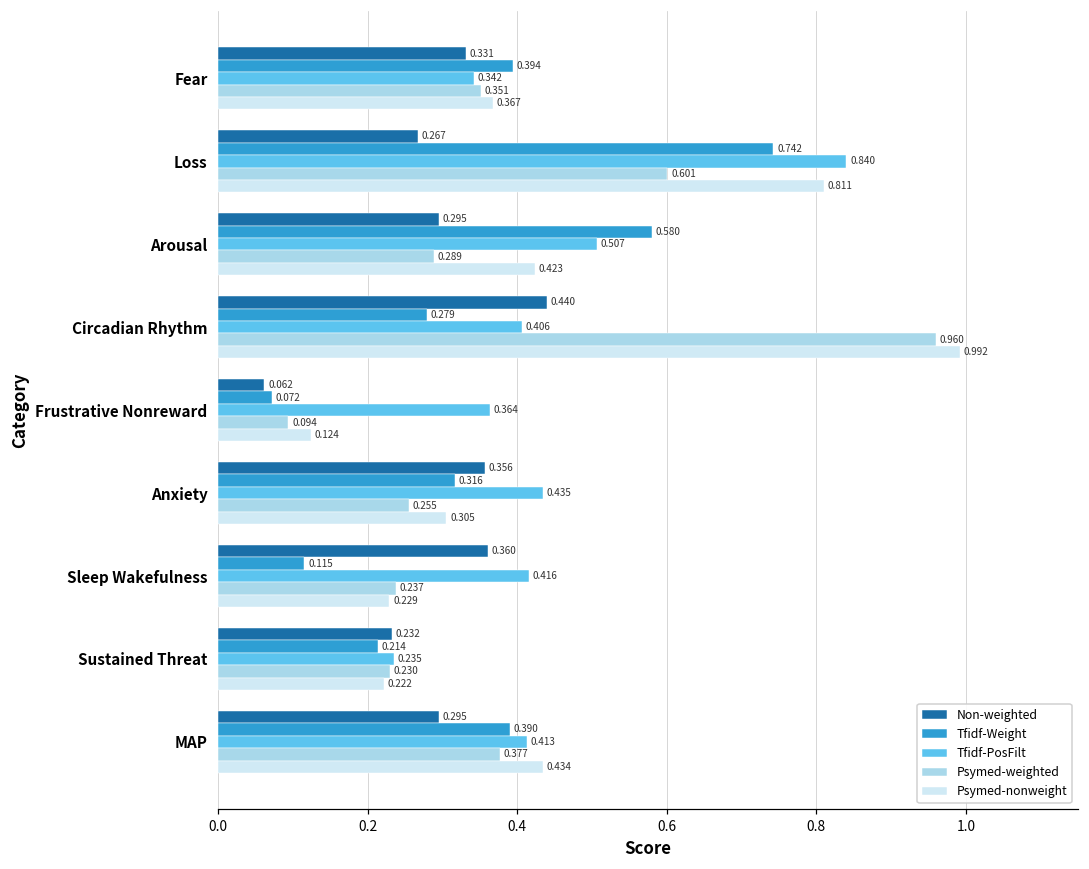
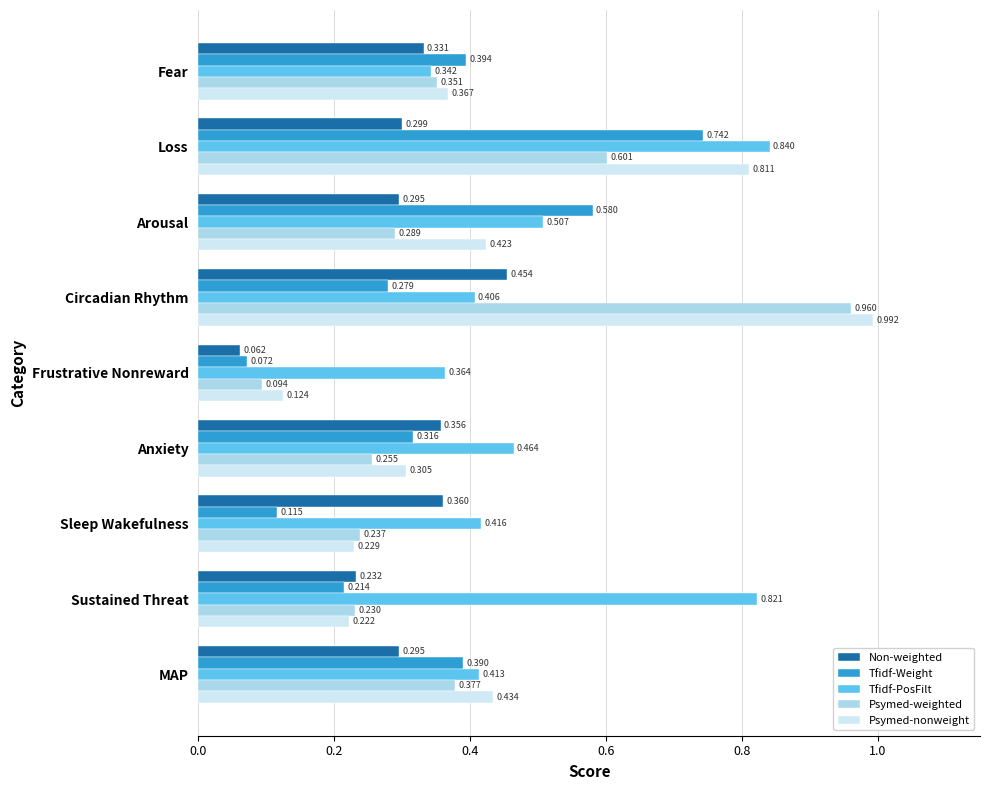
  {
    "Non-weighted": {
      "Fear": 0.331,
-     "Loss": 0.267,
+     "Loss": 0.299,
      "Arousal": 0.295,
-     "Circadian Rhythm": 0.440,
+     "Circadian Rhythm": 0.454,
      "Frustrative Nonreward": 0.062,
      "Anxiety": 0.356,
      "Sleep Wakefulness": 0.360,
      "Sustained Threat": 0.232,
      "MAP": 0.295
    },
    "Tfidf-Weight": {
      "Fear": 0.394,
      "Loss": 0.742,
      "Arousal": 0.580,
      "Circadian Rhythm": 0.279,
      "Frustrative Nonreward": 0.072,
      "Anxiety": 0.316,
      "Sleep Wakefulness": 0.115,
      "Sustained Threat": 0.214,
      "MAP": 0.390
    },
    "Tfidf-PosFilt": {
      "Fear": 0.342,
      "Loss": 0.840,
      "Arousal": 0.507,
      "Circadian Rhythm": 0.406,
      "Frustrative Nonreward": 0.364,
-     "Anxiety": 0.435,
+     "Anxiety": 0.464,
      "Sleep Wakefulness": 0.416,
-     "Sustained Threat": 0.235,
+     "Sustained Threat": 0.821,
      "MAP": 0.413
    }
  }
